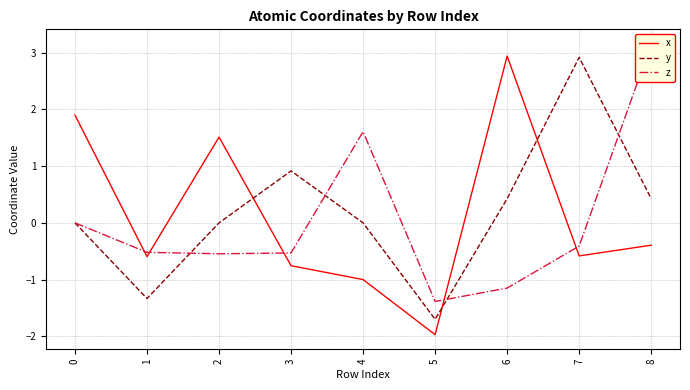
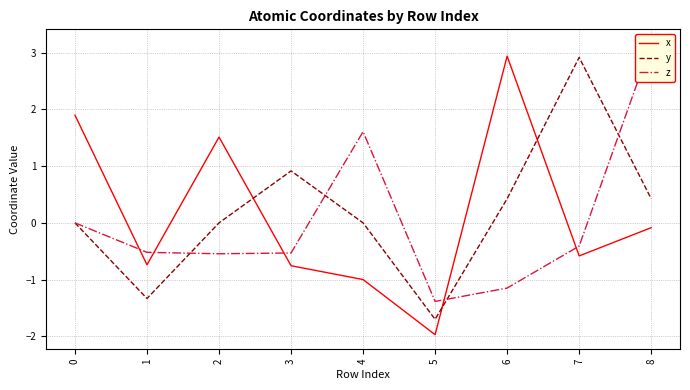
  {
    "x": {
      "0": 1.9,
-     "1": -0.6,
+     "1": -0.7,
      "2": 1.5,
      "3": -0.8,
      "4": -1.0,
      "5": -2.0,
      "6": 2.9,
      "7": -0.6,
-     "8": -0.4
+     "8": -0.1
    },
    "y": {
      "1": -1.3,
      "2": 0.0,
      "3": 0.9,
      "4": 0.0,
      "5": -1.7,
      "6": 0.4,
      "7": 2.9,
      "8": 0.4
    },
    "z": {
      "1": -0.5,
      "2": -0.5,
      "3": -0.5,
      "4": 1.6,
      "5": -1.4,
      "6": -1.1,
      "7": -0.4
    }
  }
